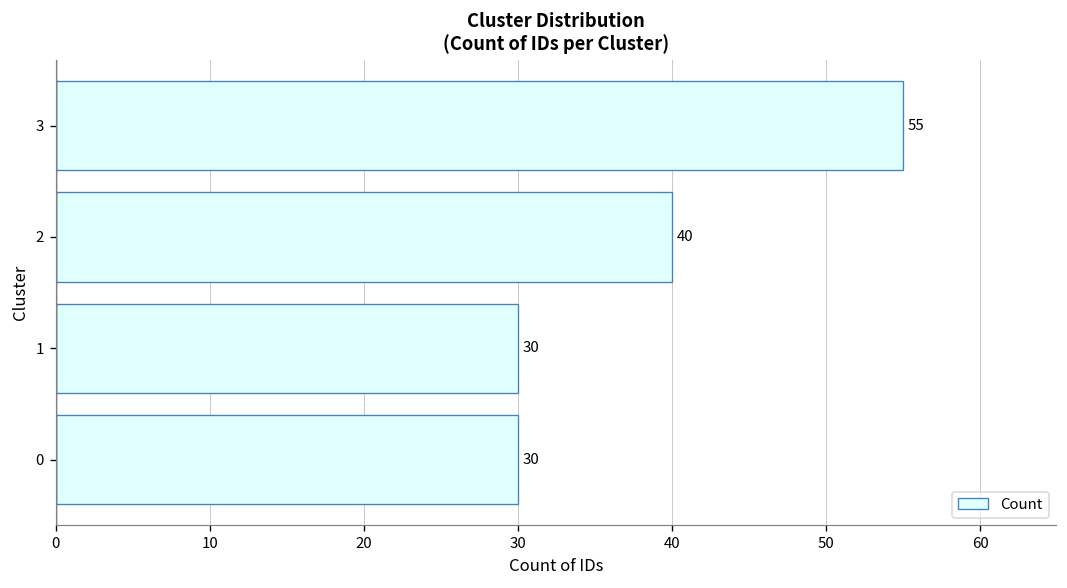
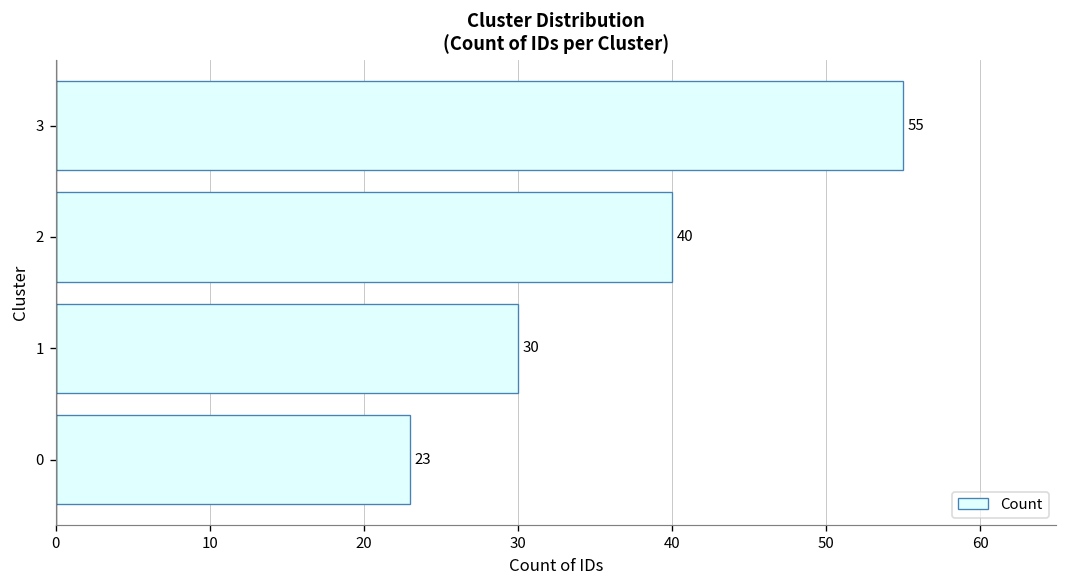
  {
    "3": 55,
    "2": 40,
    "1": 30,
-   "0": 30
+   "0": 23
  }
